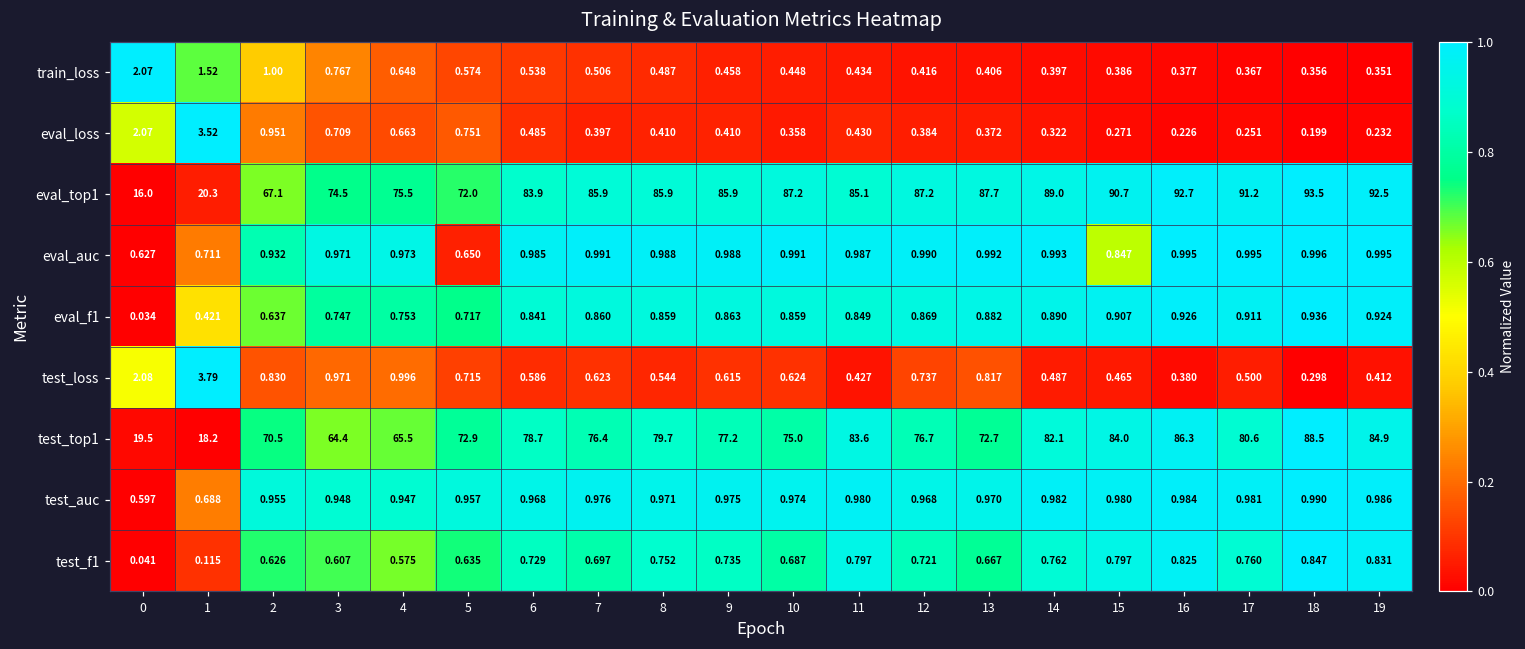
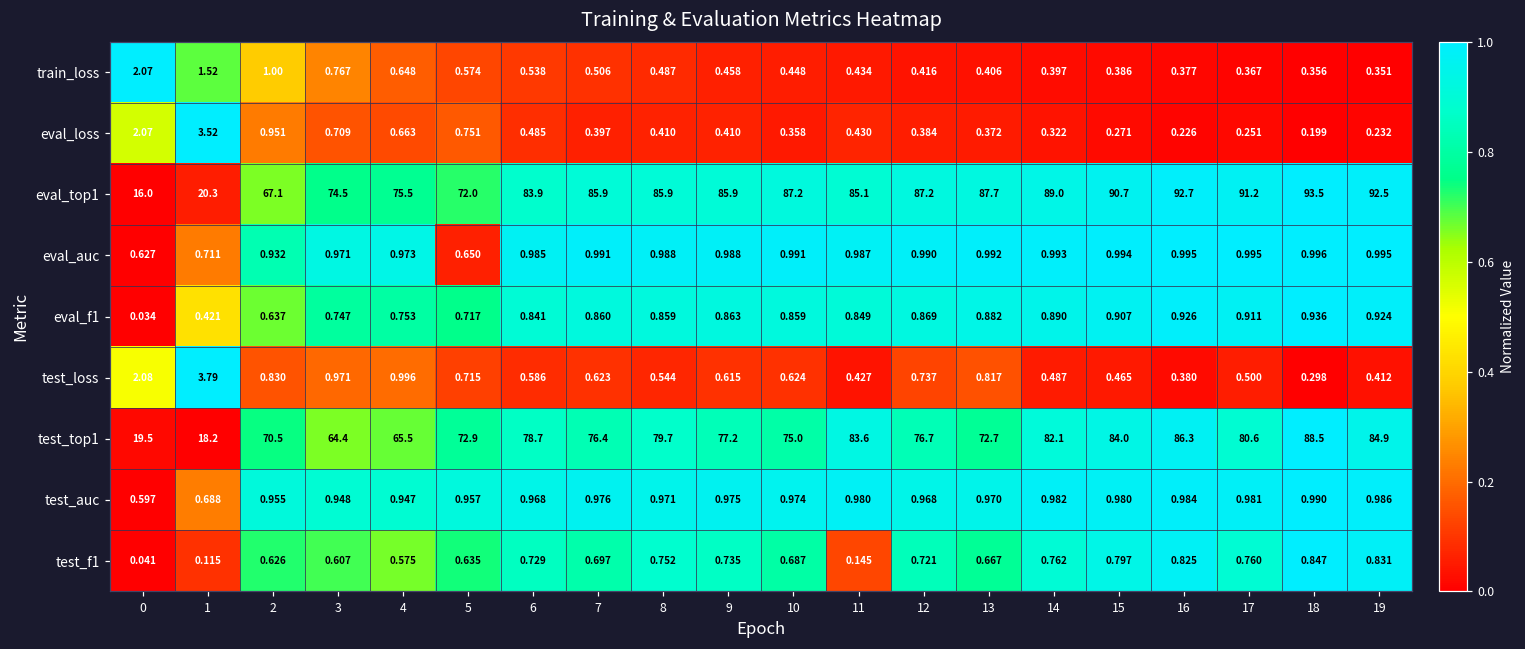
  {
    "train_loss": {
      "0": 2.07,
      "1": 1.52,
      "2": 1.00,
      "3": 0.767,
      "4": 0.648,
      "5": 0.574,
      "6": 0.538,
      "7": 0.506,
      "8": 0.487,
      "9": 0.458,
      "10": 0.448,
      "11": 0.434,
      "12": 0.416,
      "13": 0.406,
      "14": 0.397,
      "15": 0.386,
      "16": 0.377,
      "17": 0.367,
      "18": 0.356,
      "19": 0.351
    },
    "eval_loss": {
      "0": 2.07,
      "1": 3.52,
      "2": 0.951,
      "3": 0.709,
      "4": 0.663,
      "5": 0.751,
      "6": 0.485,
      "7": 0.397,
      "8": 0.410,
      "9": 0.410,
      "10": 0.358,
      "11": 0.430,
      "12": 0.384,
      "13": 0.372,
      "14": 0.322,
      "15": 0.271,
      "16": 0.226,
      "17": 0.251,
      "18": 0.199,
      "19": 0.232
    },
    "eval_top1": {
      "0": 16.0,
      "1": 20.3,
      "2": 67.1,
      "3": 74.5,
      "4": 75.5,
      "5": 72.0,
      "6": 83.9,
      "7": 85.9,
      "8": 85.9,
      "9": 85.9,
      "10": 87.2,
      "11": 85.1,
      "12": 87.2,
      "13": 87.7,
      "14": 89.0,
      "15": 90.7,
      "16": 92.7,
      "17": 91.2,
      "18": 93.5,
      "19": 92.5
    },
    "eval_auc": {
      "0": 0.627,
      "1": 0.711,
      "2": 0.932,
      "3": 0.971,
      "4": 0.973,
      "5": 0.650,
      "6": 0.985,
      "7": 0.991,
      "8": 0.988,
      "9": 0.988,
      "10": 0.991,
      "11": 0.987,
      "12": 0.990,
      "13": 0.992,
      "14": 0.993,
-     "15": 0.847,
+     "15": 0.994,
      "16": 0.995,
      "17": 0.995,
      "18": 0.996,
      "19": 0.995
    },
    "eval_f1": {
      "0": 0.034,
      "1": 0.421,
      "2": 0.637,
      "3": 0.747,
      "4": 0.753,
      "5": 0.717,
      "6": 0.841,
      "7": 0.860,
      "8": 0.859,
      "9": 0.863,
      "10": 0.859,
      "11": 0.849,
      "12": 0.869,
      "13": 0.882,
      "14": 0.890,
      "15": 0.907,
      "16": 0.926,
      "17": 0.911,
      "18": 0.936,
      "19": 0.924
    },
    "test_loss": {
      "0": 2.08,
      "1": 3.79,
      "2": 0.830,
      "3": 0.971,
      "4": 0.996,
      "5": 0.715,
      "6": 0.586,
      "7": 0.623,
      "8": 0.544,
      "9": 0.615,
      "10": 0.624,
      "11": 0.427,
      "12": 0.737,
      "13": 0.817,
      "14": 0.487,
      "15": 0.465,
      "16": 0.380,
      "17": 0.500,
      "18": 0.298,
      "19": 0.412
    },
    "test_top1": {
      "0": 19.5,
      "1": 18.2,
      "2": 70.5,
      "3": 64.4,
      "4": 65.5,
      "5": 72.9,
      "6": 78.7,
      "7": 76.4,
      "8": 79.7,
      "9": 77.2,
      "10": 75.0,
      "11": 83.6,
      "12": 76.7,
      "13": 72.7,
      "14": 82.1,
      "15": 84.0,
      "16": 86.3,
      "17": 80.6,
      "18": 88.5,
      "19": 84.9
    },
    "test_auc": {
      "0": 0.597,
      "1": 0.688,
      "2": 0.955,
      "3": 0.948,
      "4": 0.947,
      "5": 0.957,
      "6": 0.968,
      "7": 0.976,
      "8": 0.971,
      "9": 0.975,
      "10": 0.974,
      "11": 0.980,
      "12": 0.968,
      "13": 0.970,
      "14": 0.982,
      "15": 0.980,
      "16": 0.984,
      "17": 0.981,
      "18": 0.990,
      "19": 0.986
    },
    "test_f1": {
      "0": 0.041,
      "1": 0.115,
      "2": 0.626,
      "3": 0.607,
      "4": 0.575,
      "5": 0.635,
      "6": 0.729,
      "7": 0.697,
      "8": 0.752,
      "9": 0.735,
      "10": 0.687,
-     "11": 0.797,
+     "11": 0.145,
      "12": 0.721,
      "13": 0.667,
      "14": 0.762,
      "15": 0.797,
      "16": 0.825,
      "17": 0.760,
      "18": 0.847,
      "19": 0.831
    }
  }
